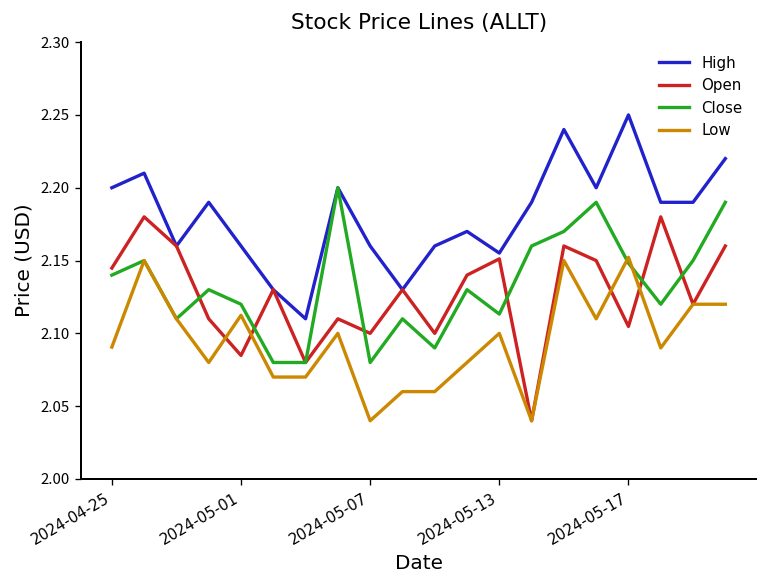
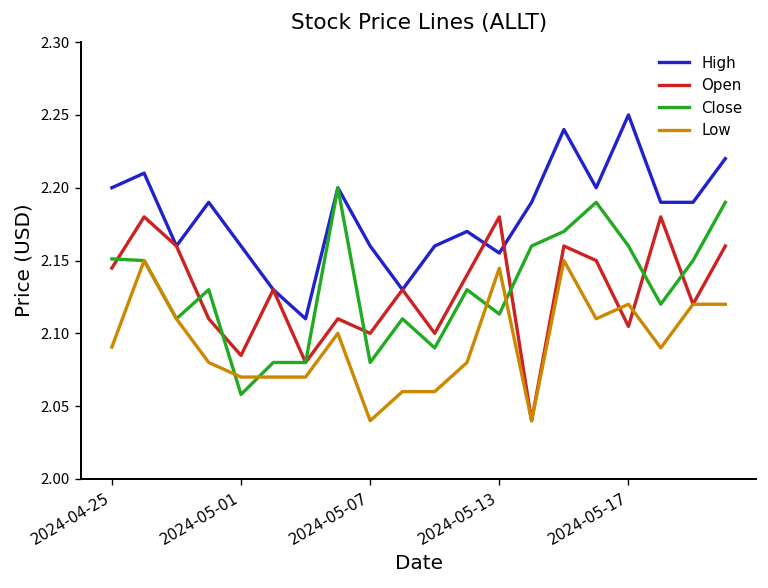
  {
    "High": {
      "2024-04-25": 2.200,
      "2024-05-01": 2.160,
      "2024-05-07": 2.160,
      "2024-05-13": 2.155,
      "2024-05-17": 2.250
    },
    "Open": {
      "2024-04-25": 2.145,
      "2024-05-01": 2.085,
      "2024-05-07": 2.100,
-     "2024-05-13": 2.151,
+     "2024-05-13": 2.180,
      "2024-05-17": 2.105
    },
    "Close": {
-     "2024-04-25": 2.140,
-     "2024-05-01": 2.120,
+     "2024-04-25": 2.151,
+     "2024-05-01": 2.058,
      "2024-05-07": 2.080,
      "2024-05-13": 2.113,
-     "2024-05-17": 2.148
+     "2024-05-17": 2.160
    },
    "Low": {
      "2024-04-25": 2.091,
-     "2024-05-01": 2.112,
+     "2024-05-01": 2.070,
      "2024-05-07": 2.040,
-     "2024-05-13": 2.100,
-     "2024-05-17": 2.152
+     "2024-05-13": 2.145,
+     "2024-05-17": 2.120
    }
  }
